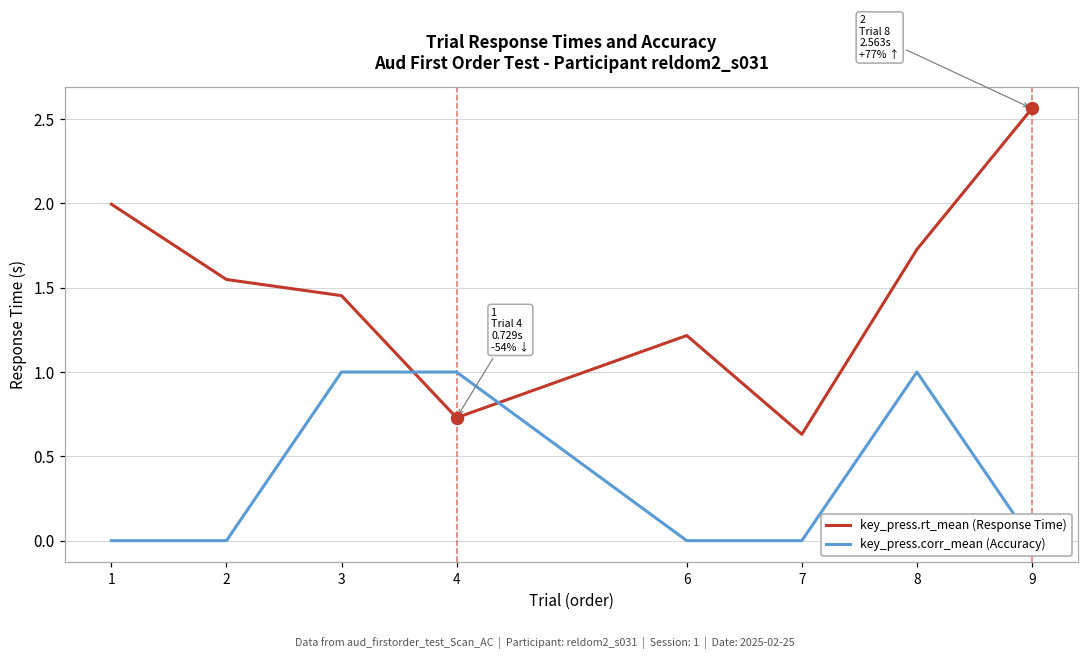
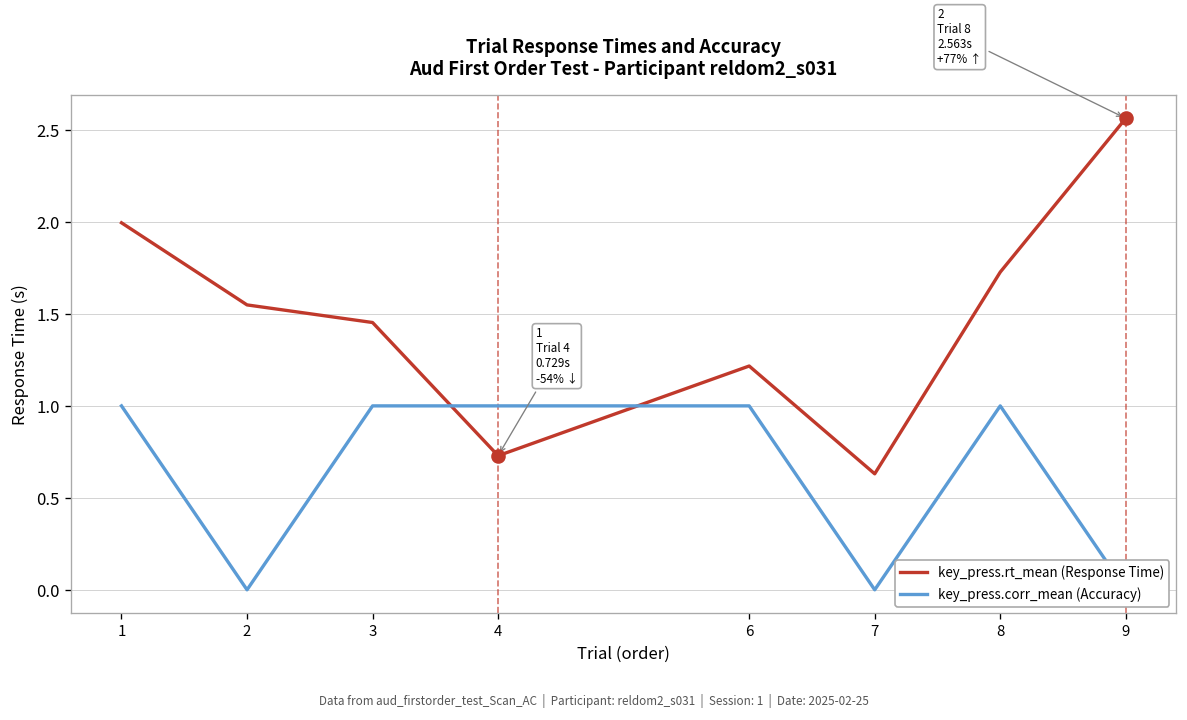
  {
    "key_press.corr_mean (Accuracy)": {
-     "1": 0,
+     "1": 1,
      "2": 0,
      "3": 1,
-     "6": 0,
+     "6": 1,
      "7": 0,
      "8": 1
    }
  }
